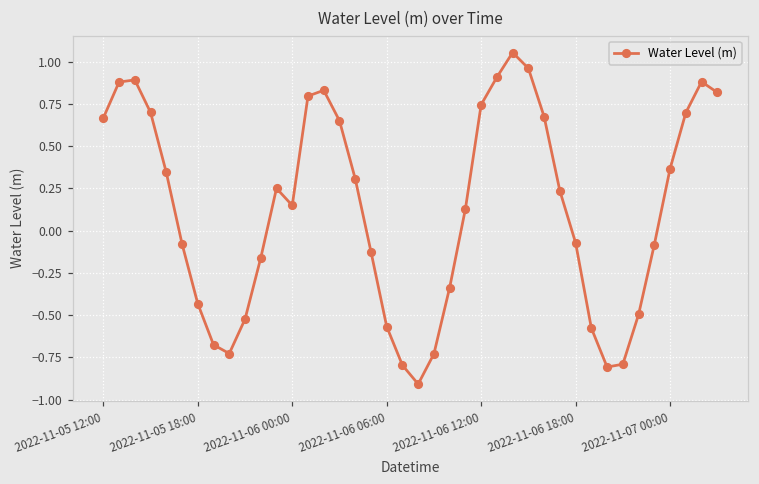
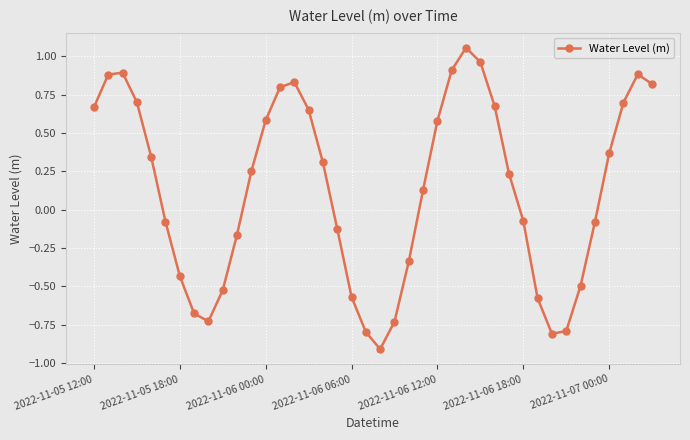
  {
    "2022-11-05 12:00": 0.67,
    "2022-11-05 18:00": -0.43,
-   "2022-11-06 00:00": 0.15,
+   "2022-11-06 00:00": 0.58,
    "2022-11-06 06:00": -0.57,
-   "2022-11-06 12:00": 0.75,
+   "2022-11-06 12:00": 0.58,
    "2022-11-06 18:00": -0.07,
    "2022-11-07 00:00": 0.37
  }
